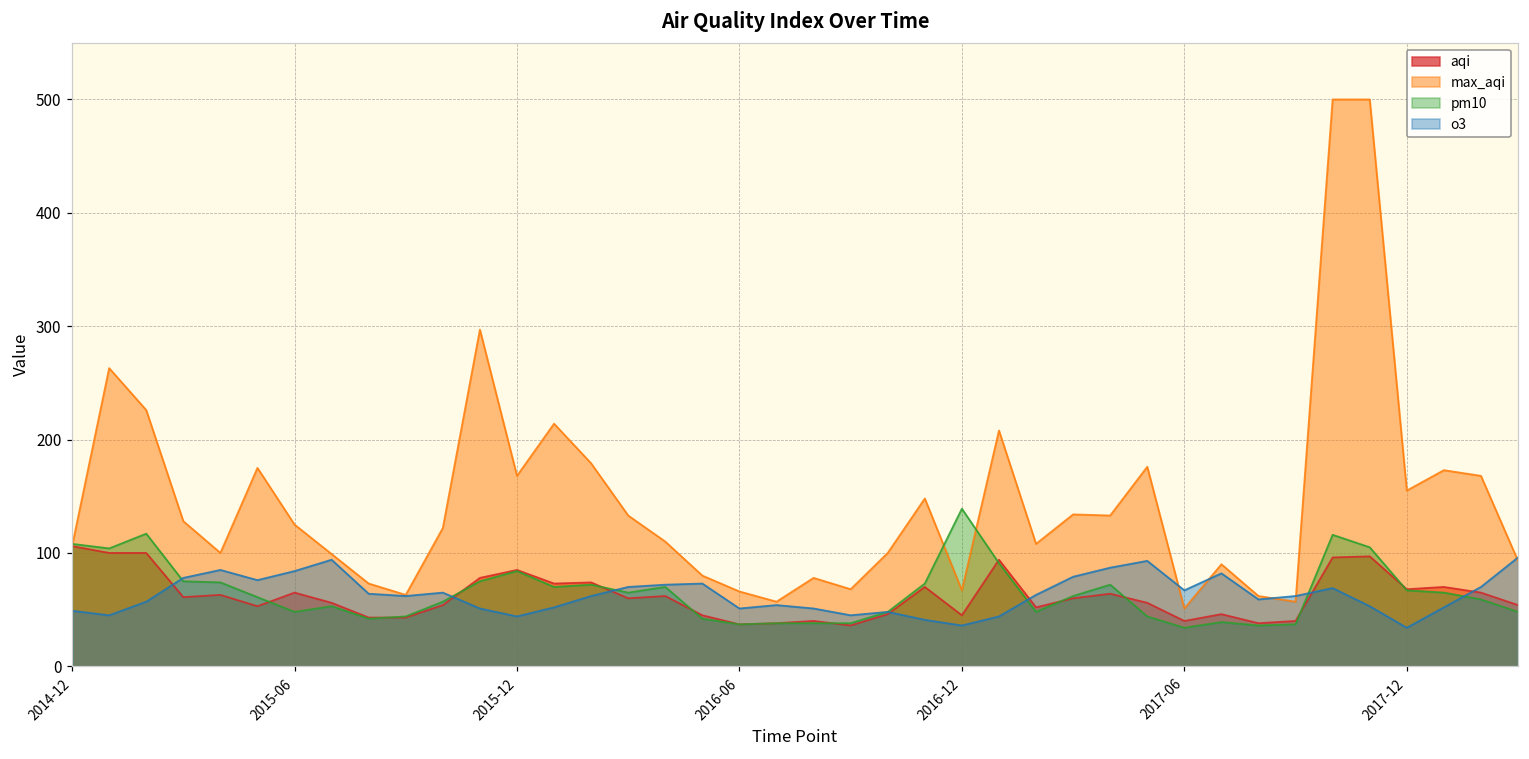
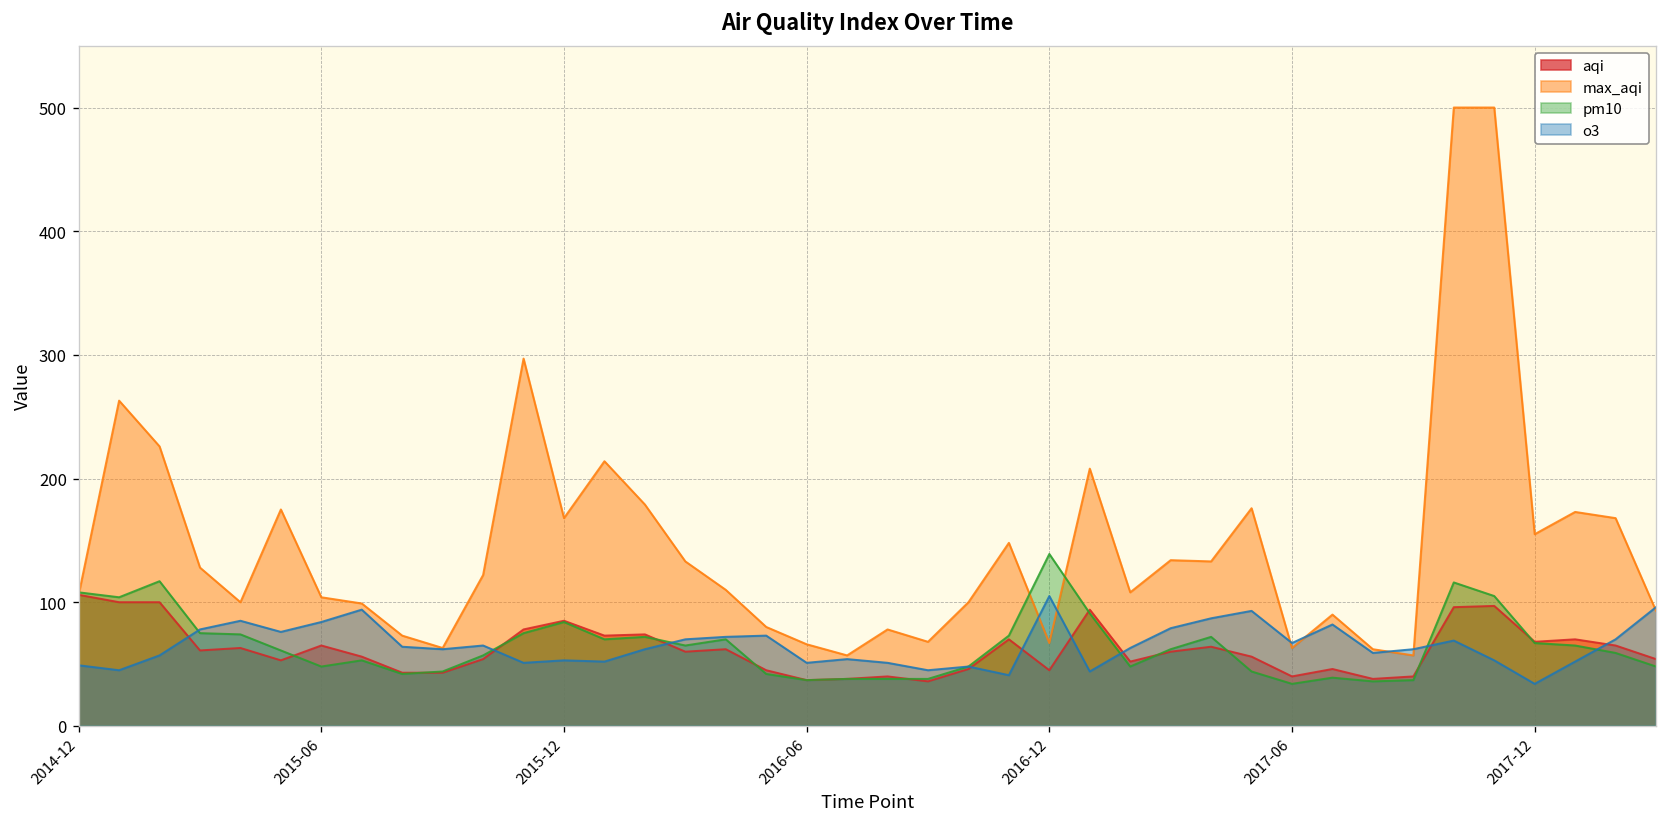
  {
    "aqi": {
      "2015-06": 65,
      "2016-12": 45,
      "2017-06": 40
    },
    "max_aqi": {
-     "2015-06": 125,
+     "2015-06": 104,
      "2015-12": 168,
      "2016-06": 66,
      "2016-12": 67,
-     "2017-06": 51,
+     "2017-06": 63,
      "2017-12": 155
    },
    "pm10": {
      "2015-06": 48,
      "2016-12": 139,
      "2017-06": 34
    },
    "o3": {
      "2014-12": 49,
      "2015-06": 84,
-     "2015-12": 44,
+     "2015-12": 53,
      "2016-06": 51,
-     "2016-12": 36,
+     "2016-12": 105,
      "2017-06": 67,
      "2017-12": 34
    }
  }
